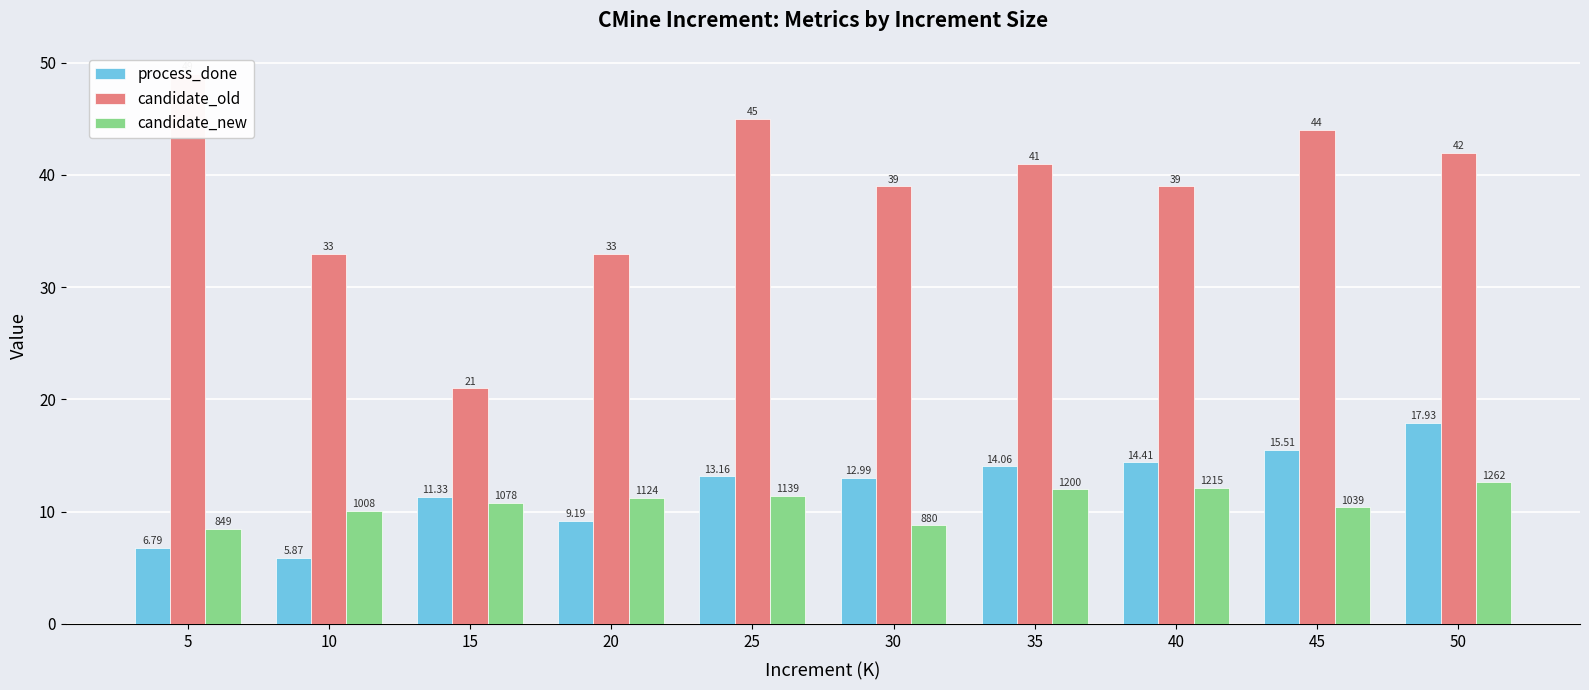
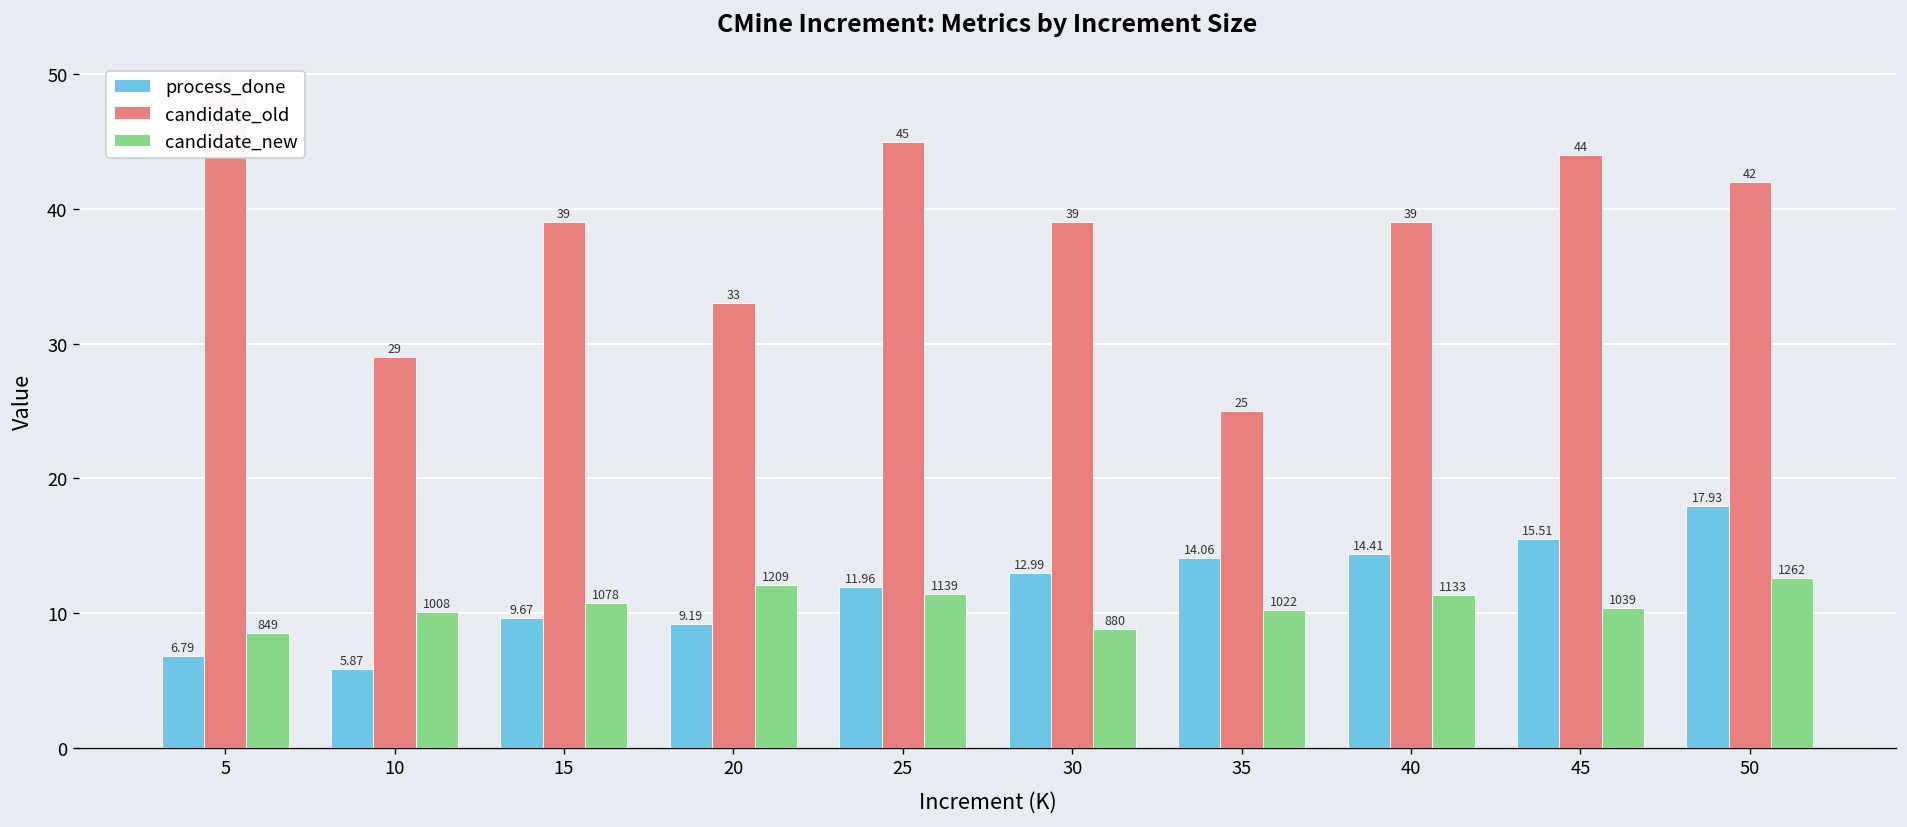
  {
    "process_done": {
      "5": 6.79,
      "10": 5.87,
-     "15": 11.33,
+     "15": 9.67,
      "20": 9.19,
-     "25": 13.16,
+     "25": 11.96,
      "30": 12.99,
      "35": 14.06,
      "40": 14.41,
      "45": 15.51,
      "50": 17.93
    },
    "candidate_old": {
-     "10": 33,
-     "15": 21,
+     "10": 29,
+     "15": 39,
      "20": 33,
      "25": 45,
      "30": 39,
-     "35": 41,
+     "35": 25,
      "40": 39,
      "45": 44,
      "50": 42
    },
    "candidate_new": {
-     "20": 1124,
-     "35": 1200,
-     "40": 1215
+     "20": 1209,
+     "35": 1022,
+     "40": 1133
    }
  }
